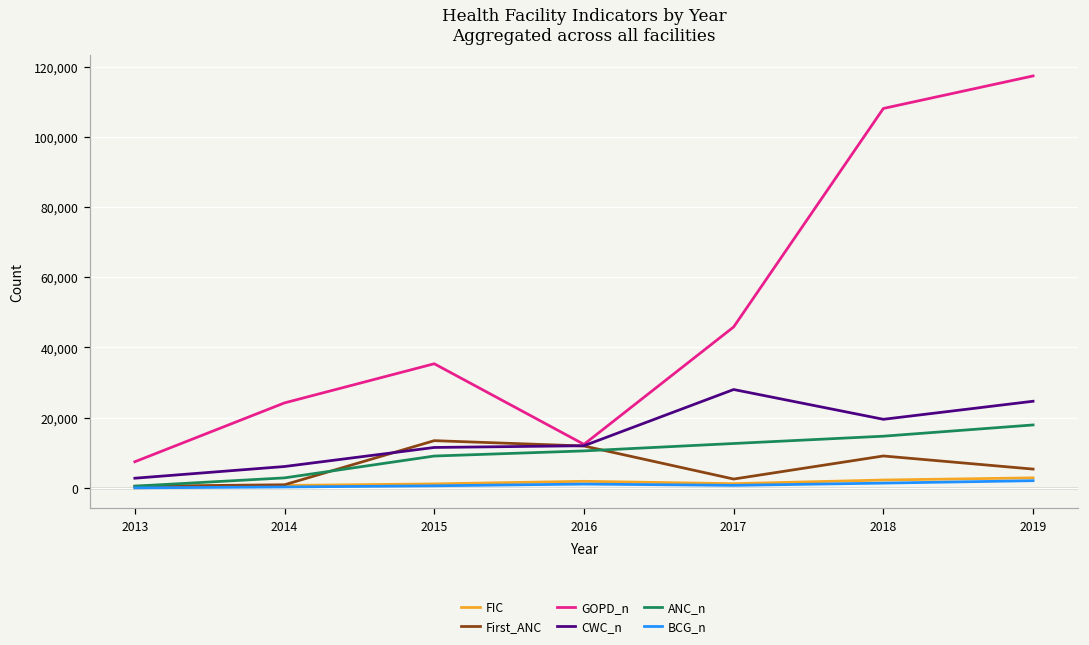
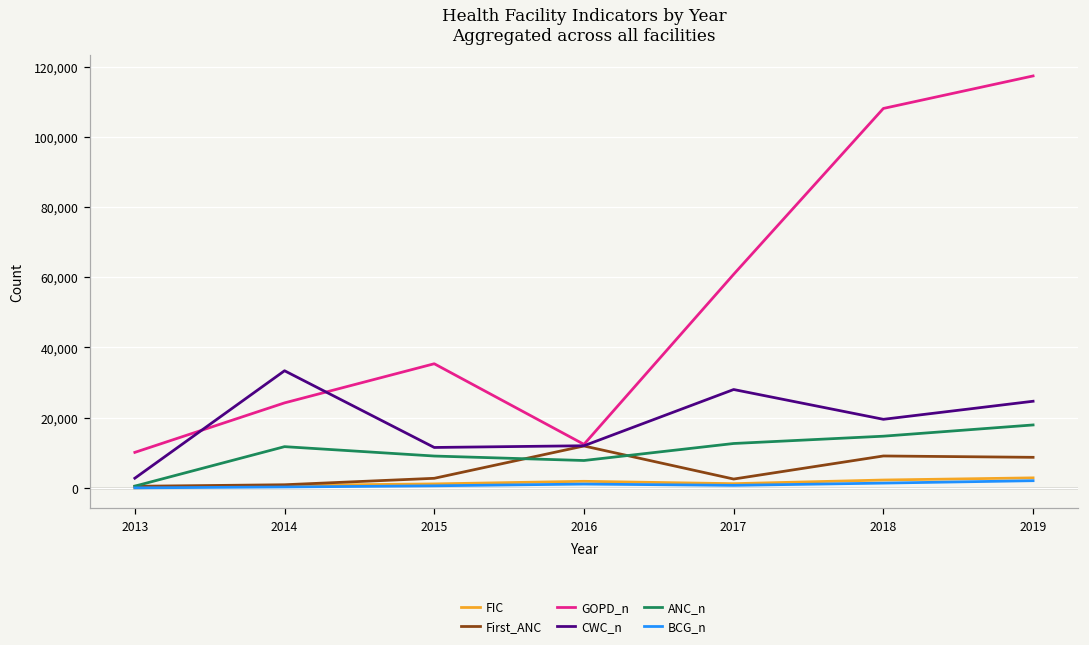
  {
    "FIC": {
      "2018": "2,000",
      "2019": "3,000"
    },
    "First_ANC": {
-     "2015": "13,000",
+     "2015": "3,000",
      "2017": "3,000",
      "2018": "9,000",
-     "2019": "5,000"
+     "2019": "9,000"
    },
    "GOPD_n": {
-     "2013": "7,000",
+     "2013": "10,000",
      "2014": "24,000",
      "2015": "35,000",
-     "2017": "46,000",
+     "2017": "61,000",
      "2018": "108,000",
      "2019": "117,000"
    },
    "CWC_n": {
      "2013": "3,000",
-     "2014": "6,000",
+     "2014": "33,000",
      "2015": "12,000",
      "2017": "28,000",
      "2018": "20,000",
      "2019": "25,000"
    },
    "ANC_n": {
-     "2014": "3,000",
+     "2014": "12,000",
      "2015": "9,000",
-     "2016": "11,000",
+     "2016": "8,000",
      "2017": "13,000",
      "2018": "15,000",
      "2019": "18,000"
    },
    "BCG_n": {
      "2018": "1,000",
      "2019": "2,000"
    }
  }
